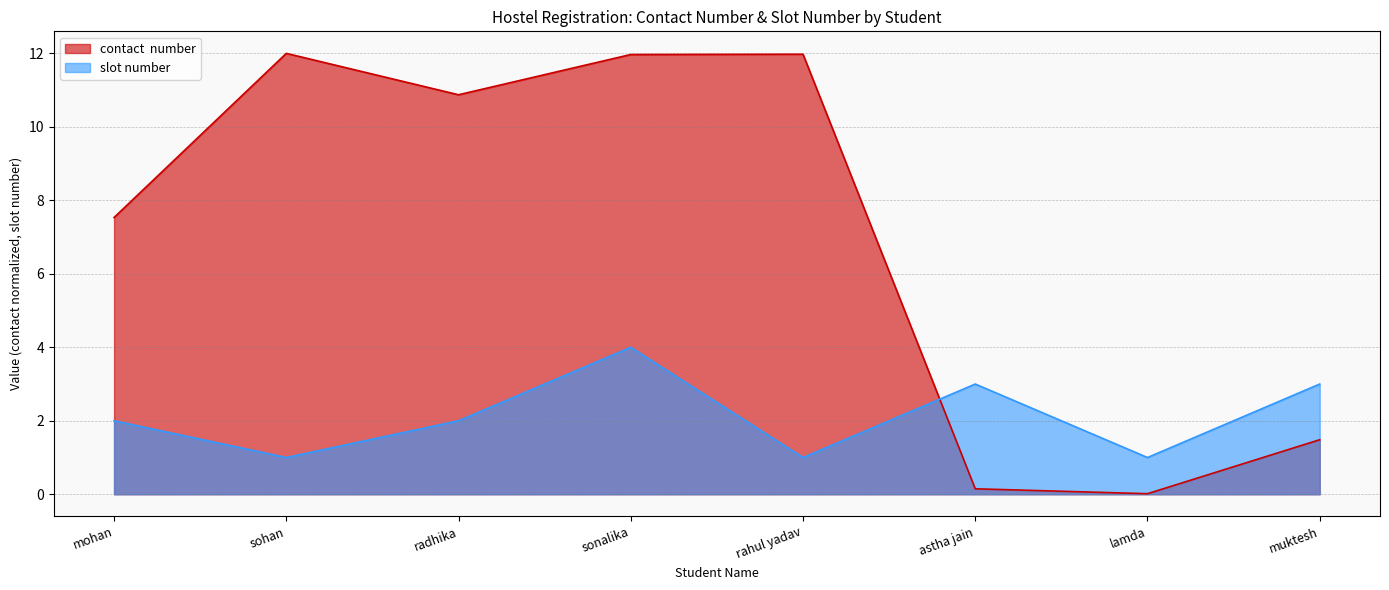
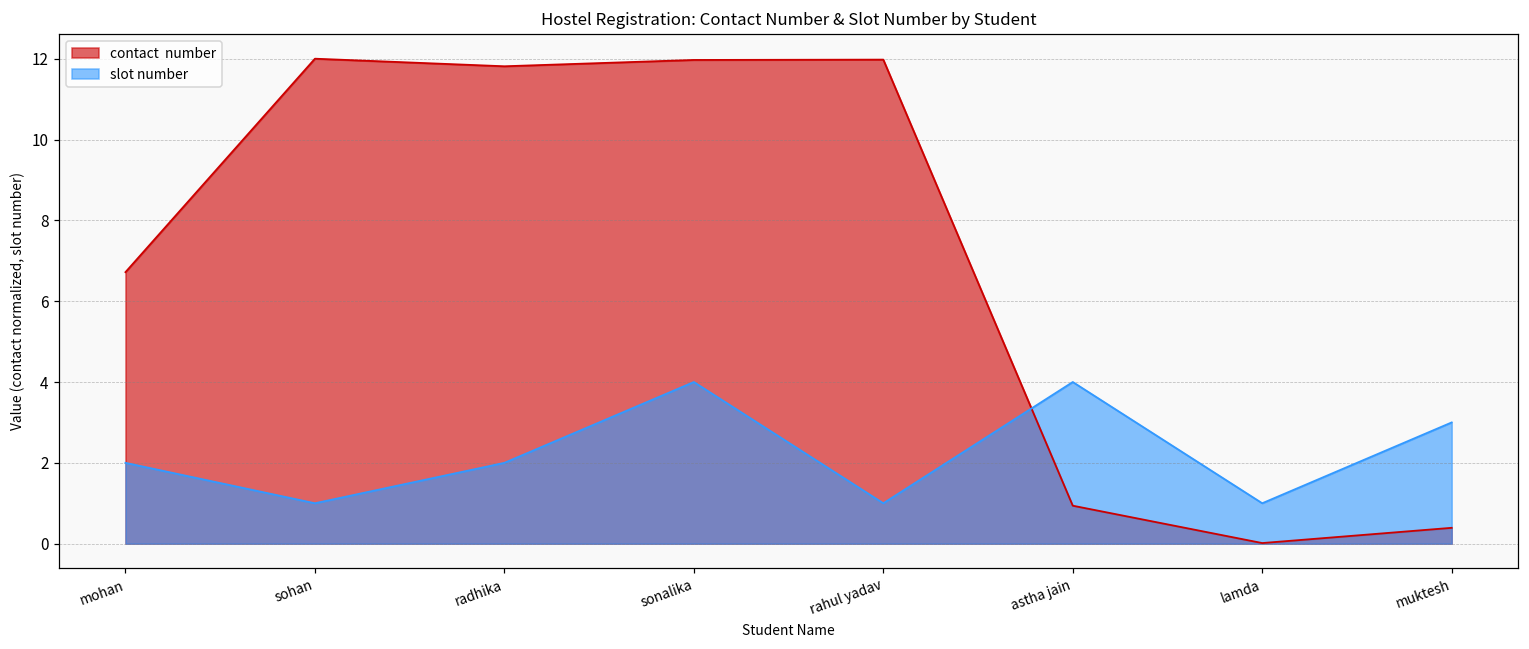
  {
    "contact number": {
-     "mohan": 7.5,
+     "mohan": 6.7,
      "sohan": 12.0,
-     "radhika": 10.9,
+     "radhika": 11.8,
      "sonalika": 12.0,
      "rahul yadav": 12.0,
-     "astha jain": 0.1,
+     "astha jain": 0.9,
      "lamda": 0.0,
-     "muktesh": 1.5
+     "muktesh": 0.4
    },
    "slot number": {
      "mohan": 2,
      "sohan": 1,
      "radhika": 2,
      "sonalika": 4,
      "rahul yadav": 1,
-     "astha jain": 3,
+     "astha jain": 4,
      "lamda": 1,
      "muktesh": 3
    }
  }
